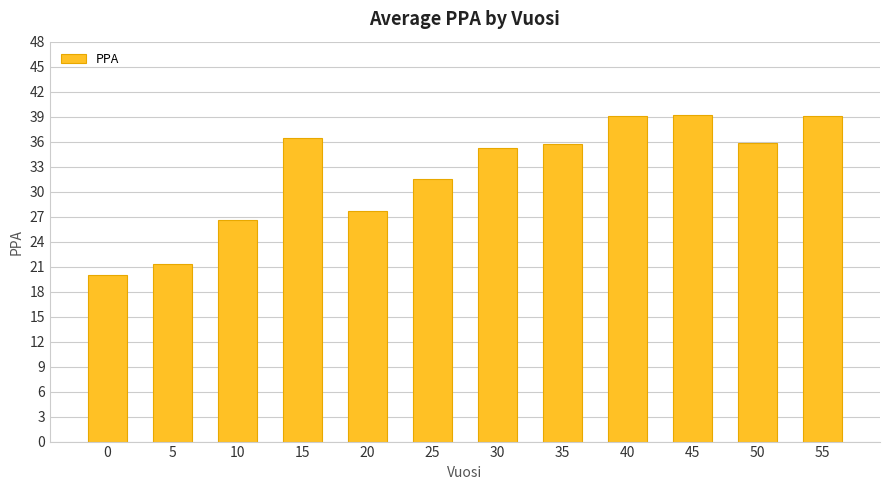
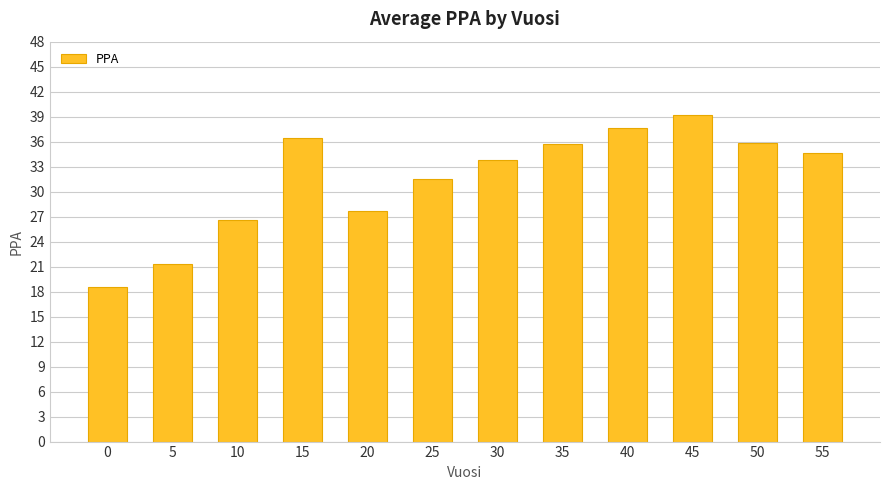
  {
-   "0": 20,
+   "0": 19,
    "5": 21,
    "10": 27,
    "15": 36,
    "20": 28,
    "25": 32,
-   "30": 35,
+   "30": 34,
    "35": 36,
-   "40": 39,
+   "40": 38,
    "45": 39,
    "50": 36,
-   "55": 39
+   "55": 35
  }
